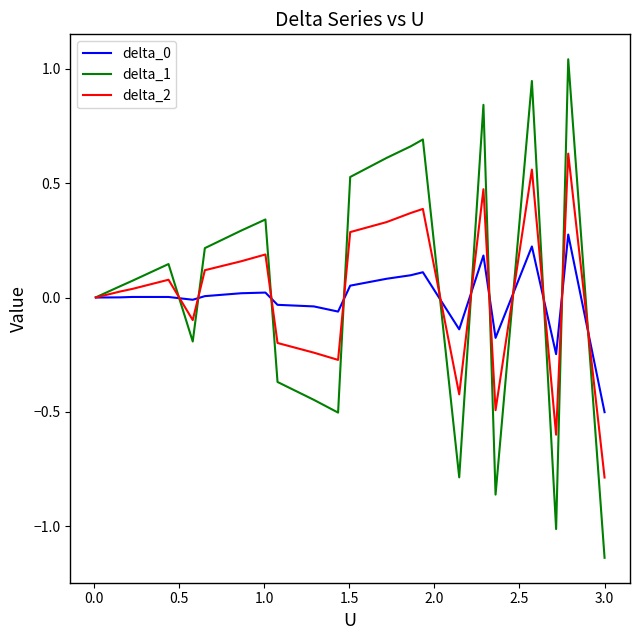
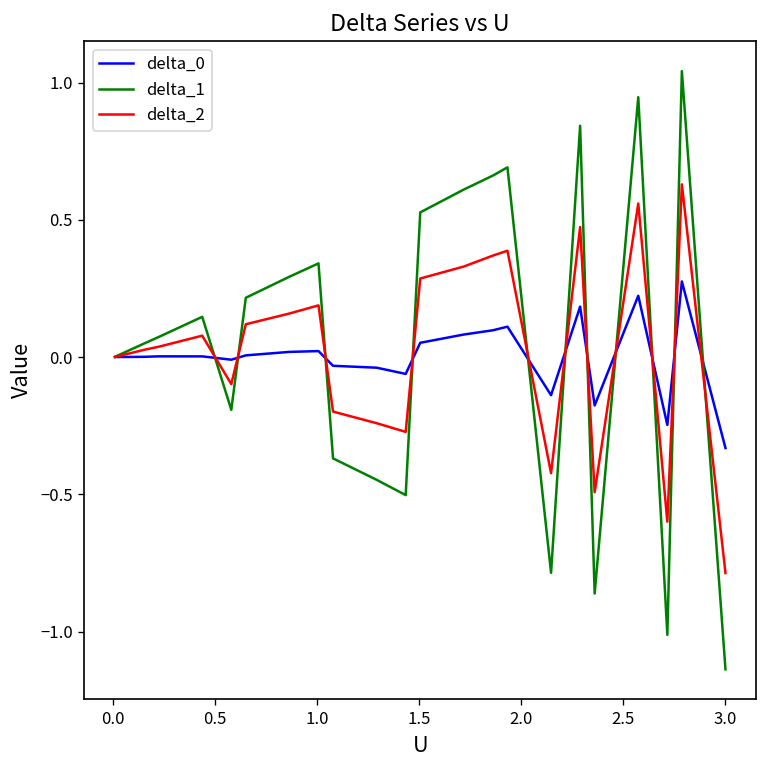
  {
    "delta_0": {
-     "3.0": -0.50
+     "3.0": -0.33
    },
    "delta_1": {
      "3.0": -1.14
    },
    "delta_2": {
      "3.0": -0.79
    }
  }
